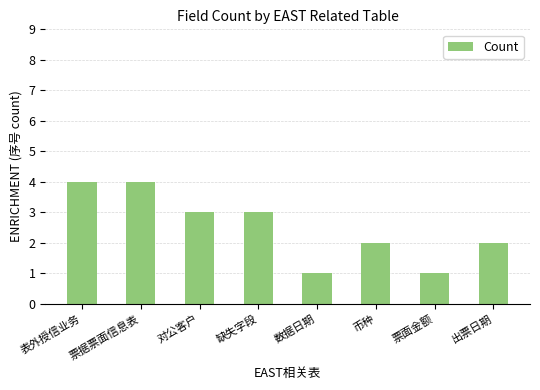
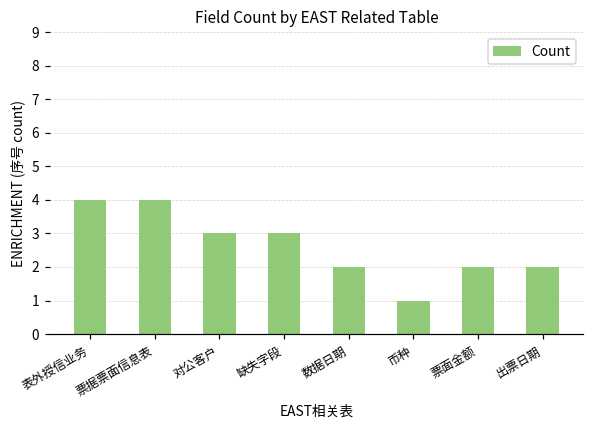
  {
    "表外授信业务": 4,
    "票据票面信息表": 4,
    "对公客户": 3,
    "缺失字段": 3,
-   "数据日期": 1,
-   "币种": 2,
-   "票面金额": 1,
+   "数据日期": 2,
+   "币种": 1,
+   "票面金额": 2,
    "出票日期": 2
  }
